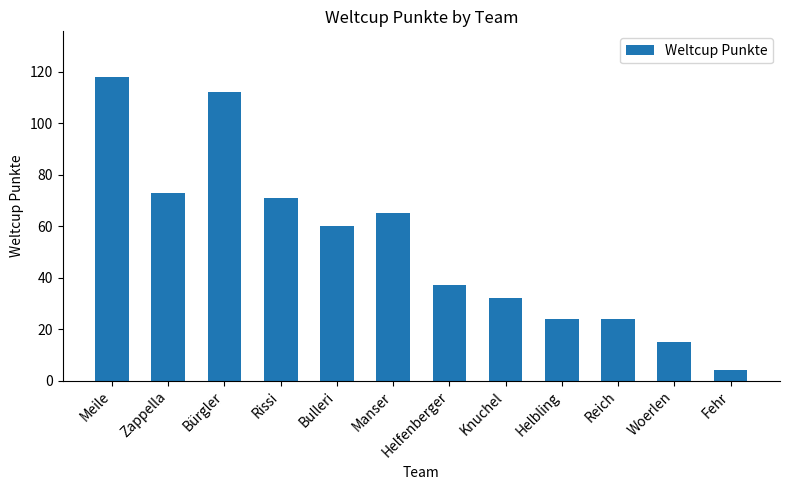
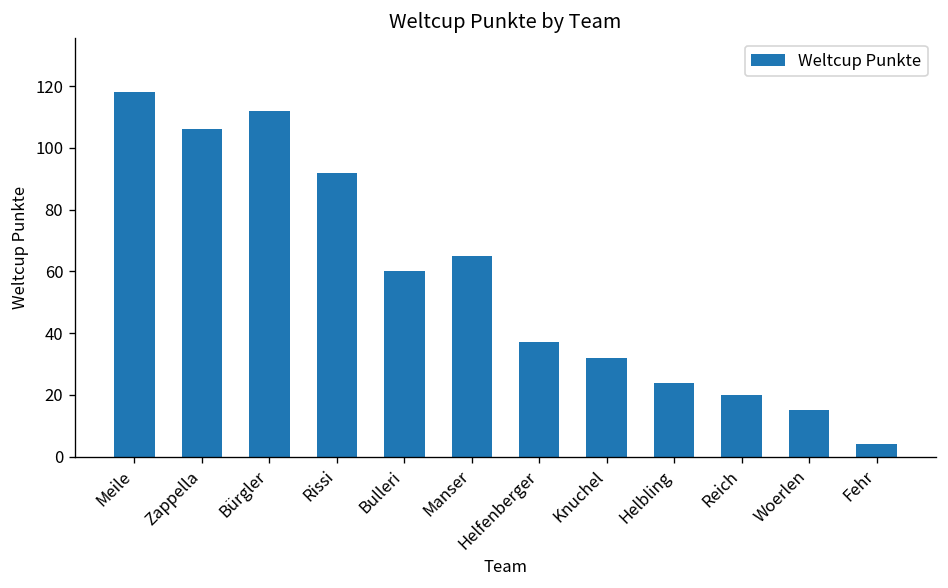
  {
    "Meile": 118,
-   "Zappella": 73,
+   "Zappella": 106,
    "Bürgler": 112,
-   "Rissi": 71,
+   "Rissi": 92,
    "Bulleri": 60,
    "Manser": 65,
    "Helfenberger": 37,
    "Knuchel": 32,
    "Helbling": 24,
-   "Reich": 24,
+   "Reich": 20,
    "Woerlen": 15,
    "Fehr": 4
  }
